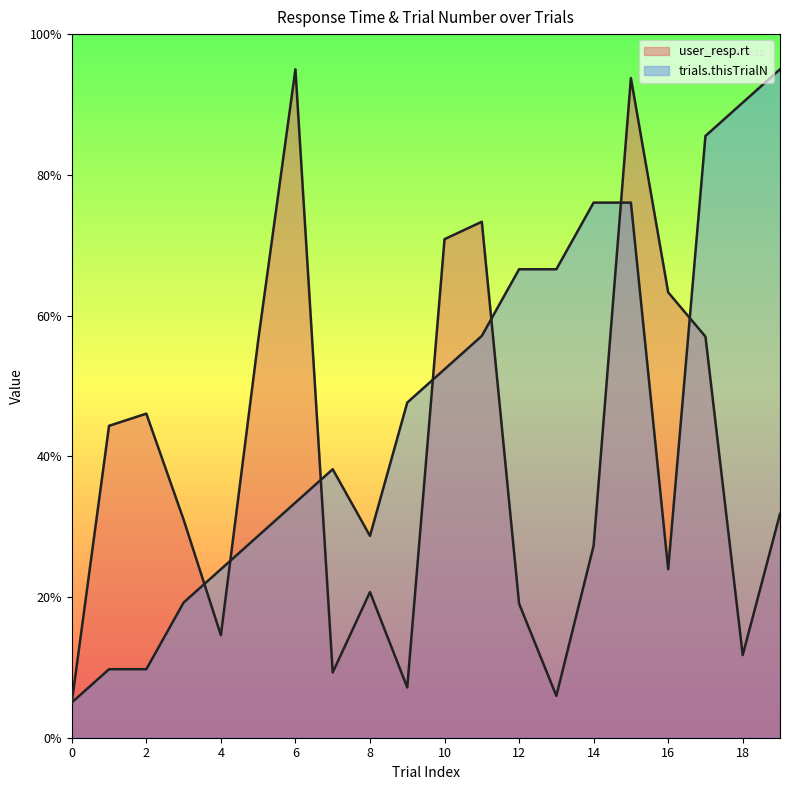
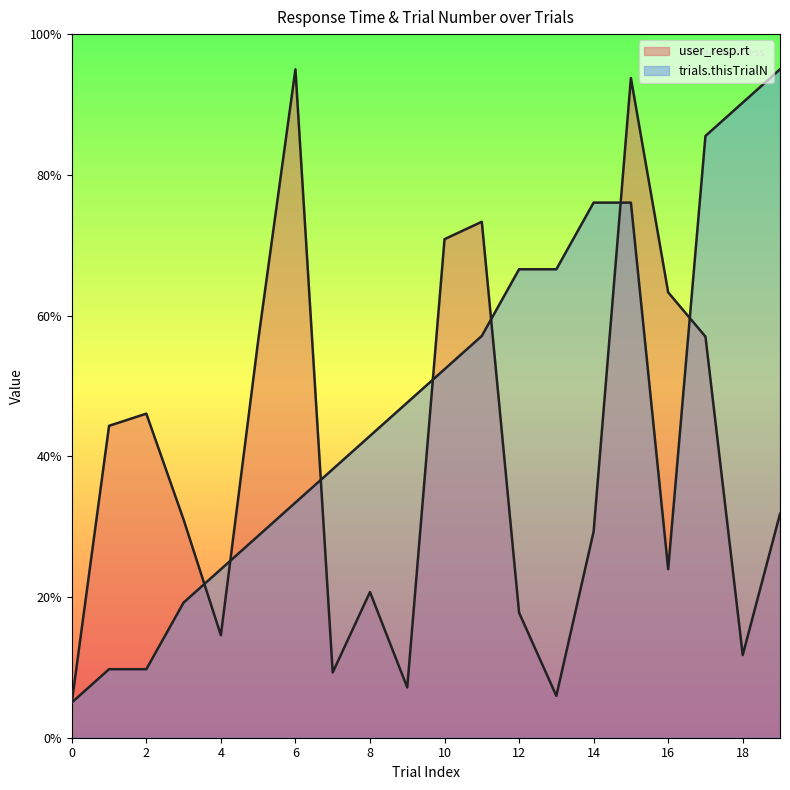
  {
    "user_resp.rt": {
      "2": "46%",
      "4": "15%",
      "6": "95%",
      "8": "21%",
      "10": "71%",
-     "12": "19%",
-     "14": "27%",
+     "12": "18%",
+     "14": "29%",
      "16": "63%",
      "18": "12%"
    },
    "trials.thisTrialN": {
      "2": "10%",
      "4": "24%",
      "6": "33%",
-     "8": "29%",
+     "8": "43%",
      "10": "52%",
      "12": "67%",
      "14": "76%",
      "16": "24%",
      "18": "90%"
    }
  }
